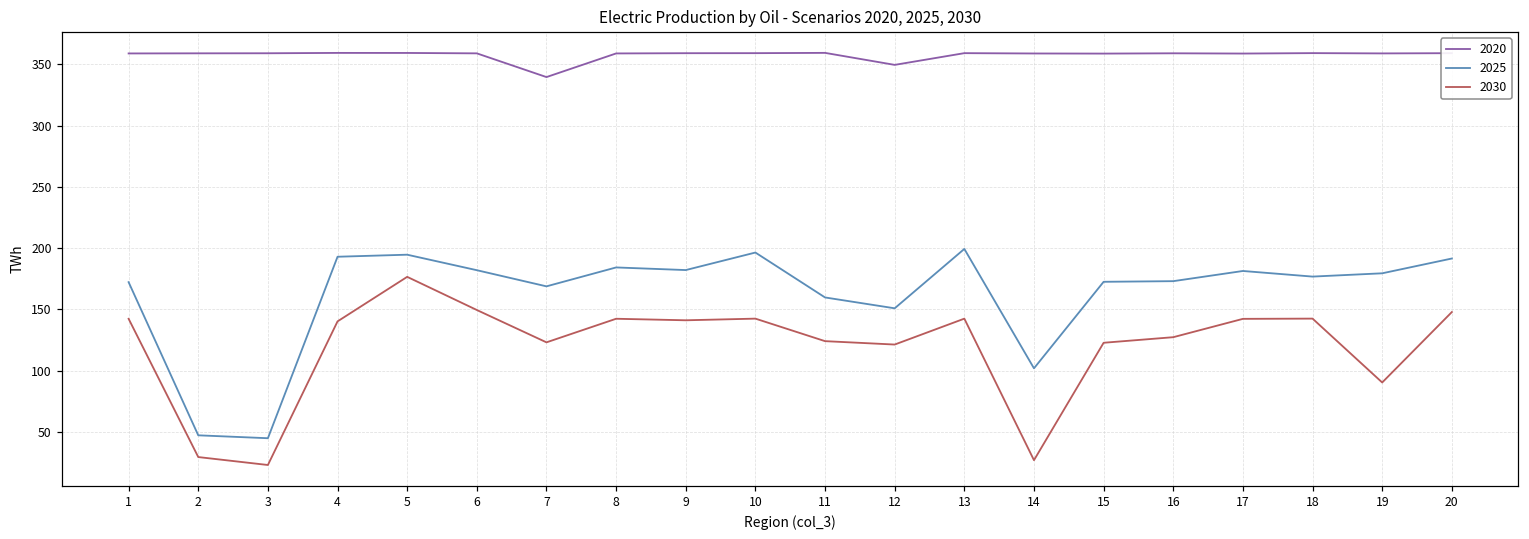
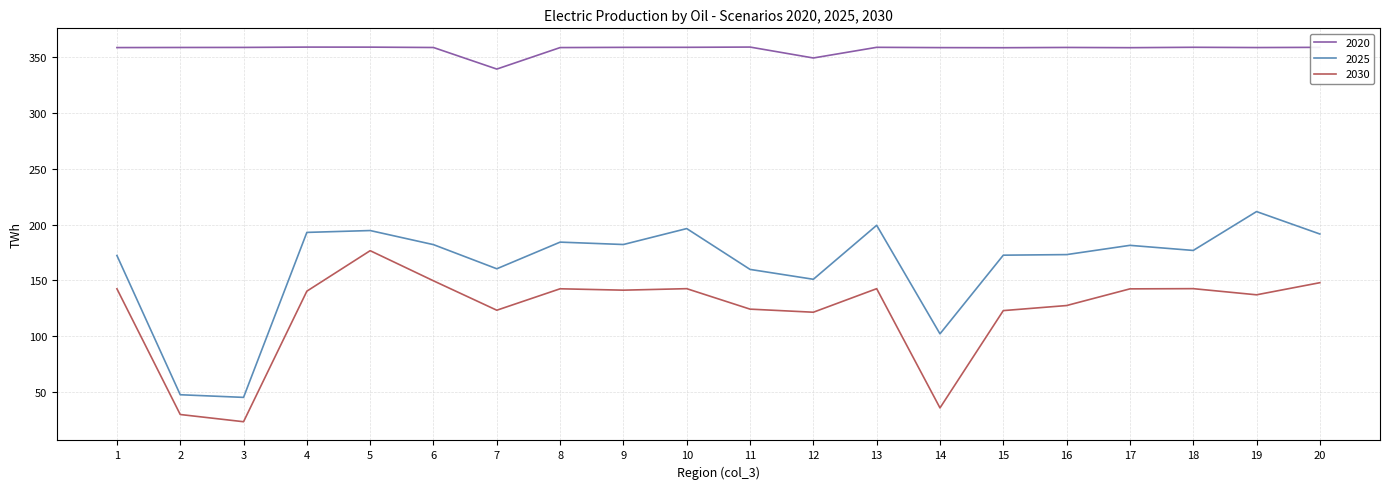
  {
    "2020": {
      "1": 359,
      "2": 359,
      "3": 359,
      "4": 359,
      "5": 359,
      "6": 359,
      "7": 340,
      "8": 359,
      "9": 359,
      "10": 359,
      "11": 359,
      "12": 350,
      "13": 359,
      "14": 359,
      "15": 359,
      "16": 359,
      "17": 359,
      "18": 359,
      "19": 359
    },
    "2025": {
      "1": 172,
      "2": 47,
      "3": 45,
      "4": 193,
      "5": 195,
      "6": 182,
-     "7": 169,
+     "7": 160,
      "8": 184,
      "9": 182,
      "10": 196,
      "11": 160,
      "12": 151,
      "13": 199,
      "14": 102,
      "15": 172,
      "16": 173,
      "17": 181,
      "18": 177,
-     "19": 179,
+     "19": 212,
      "20": 191
    },
    "2030": {
      "1": 142,
      "2": 29,
      "3": 23,
      "4": 140,
      "5": 177,
      "6": 149,
      "7": 123,
      "8": 142,
      "9": 141,
      "10": 142,
      "11": 124,
      "12": 121,
      "13": 142,
-     "14": 27,
+     "14": 35,
      "15": 123,
      "16": 127,
      "17": 142,
      "18": 142,
-     "19": 90,
+     "19": 137,
      "20": 148
    }
  }
